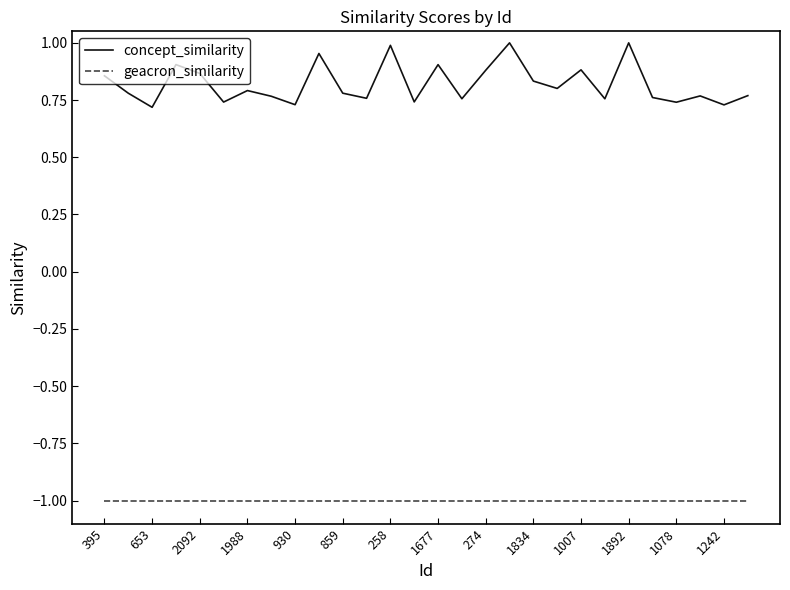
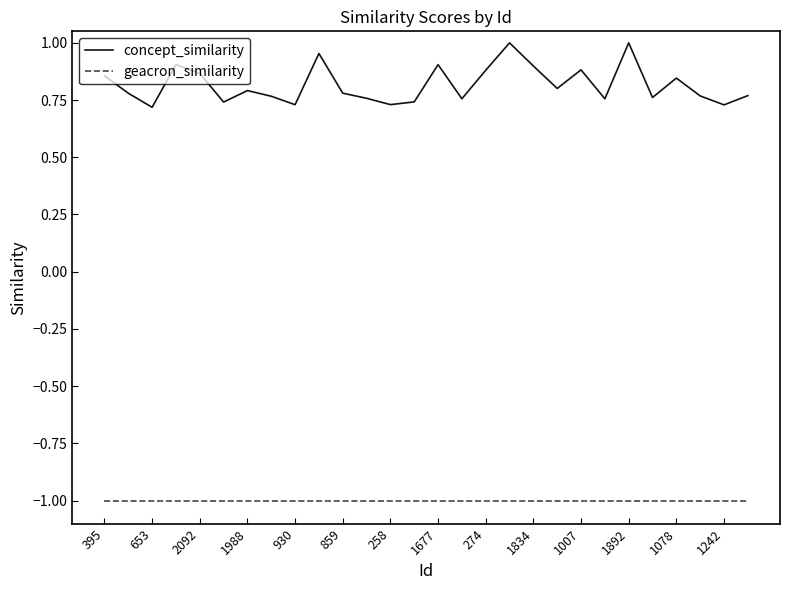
  {
    "concept_similarity": {
      "653": 0.72,
      "1988": 0.79,
      "930": 0.73,
      "859": 0.78,
-     "258": 0.99,
+     "258": 0.73,
      "1677": 0.90,
      "274": 0.88,
-     "1834": 0.83,
+     "1834": 0.90,
      "1007": 0.88,
      "1892": 1.00,
-     "1078": 0.74,
+     "1078": 0.85,
      "1242": 0.73
    },
    "geacron_similarity": {
      "395": -1.00,
      "653": -1.00,
      "2092": -1.00,
      "1988": -1.00,
      "930": -1.00,
      "859": -1.00,
      "258": -1.00,
      "1677": -1.00,
      "274": -1.00,
      "1834": -1.00,
      "1007": -1.00,
      "1892": -1.00,
      "1078": -1.00,
      "1242": -1.00
    }
  }
